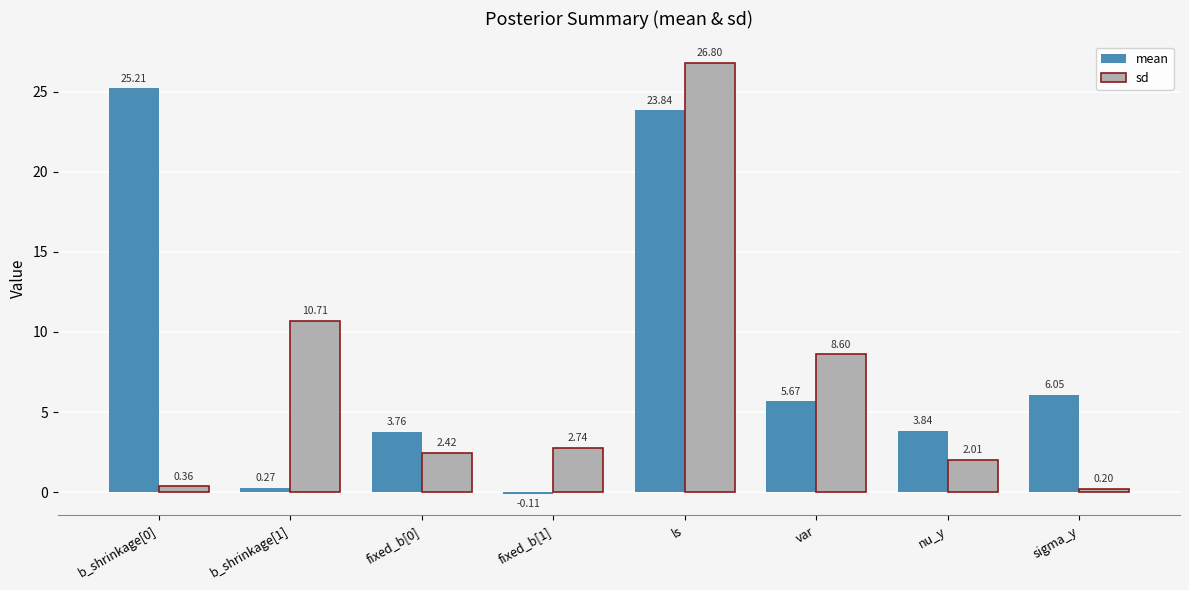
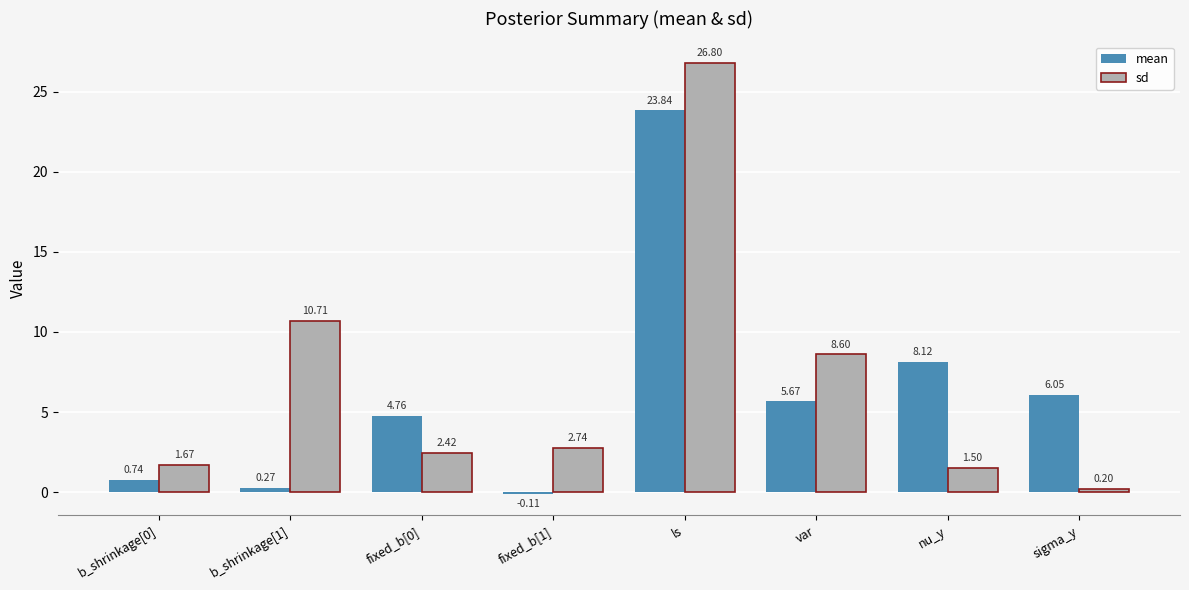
  {
    "mean": {
-     "b_shrinkage[0]": 25.21,
+     "b_shrinkage[0]": 0.74,
      "b_shrinkage[1]": 0.27,
-     "fixed_b[0]": 3.76,
+     "fixed_b[0]": 4.76,
      "fixed_b[1]": -0.11,
      "ls": 23.84,
      "var": 5.67,
-     "nu_y": 3.84,
+     "nu_y": 8.12,
      "sigma_y": 6.05
    },
    "sd": {
-     "b_shrinkage[0]": 0.36,
+     "b_shrinkage[0]": 1.67,
      "b_shrinkage[1]": 10.71,
      "fixed_b[0]": 2.42,
      "fixed_b[1]": 2.74,
      "ls": 26.80,
      "var": 8.60,
-     "nu_y": 2.01,
+     "nu_y": 1.50,
      "sigma_y": 0.20
    }
  }
